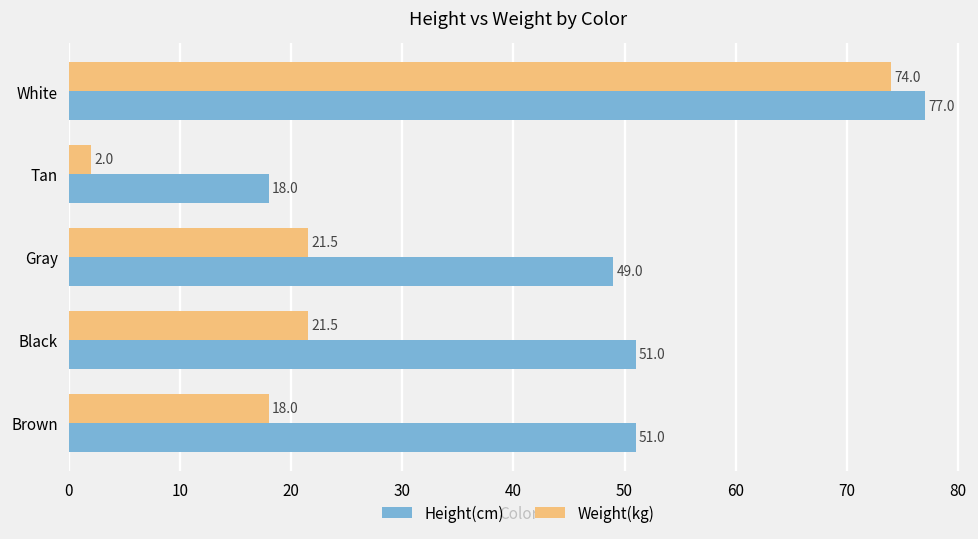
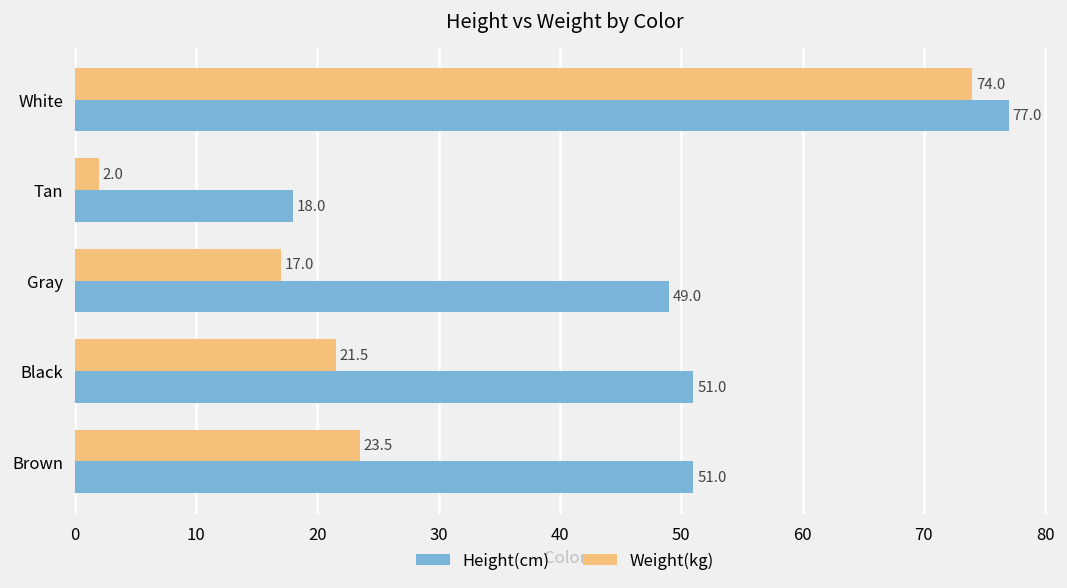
  {
    "Height(cm)": {
      "White": 77.0,
      "Tan": 18.0,
      "Gray": 49.0,
      "Black": 51.0,
      "Brown": 51.0
    },
    "Weight(kg)": {
      "White": 74.0,
      "Tan": 2.0,
-     "Gray": 21.5,
+     "Gray": 17.0,
      "Black": 21.5,
-     "Brown": 18.0
+     "Brown": 23.5
    }
  }
